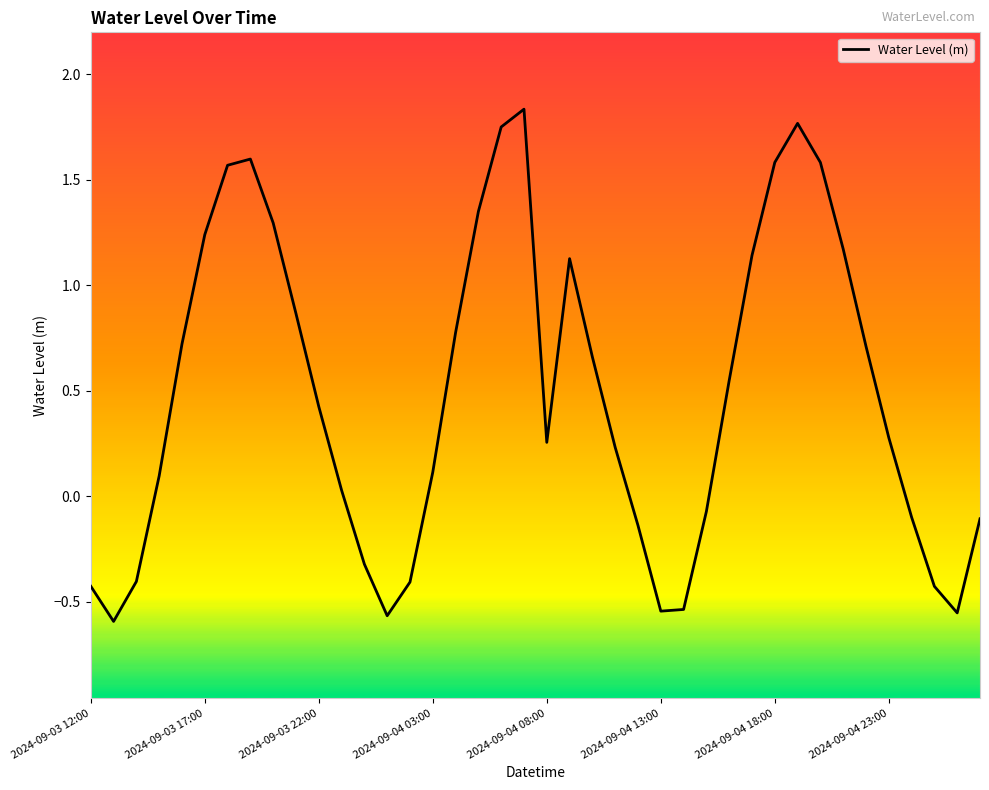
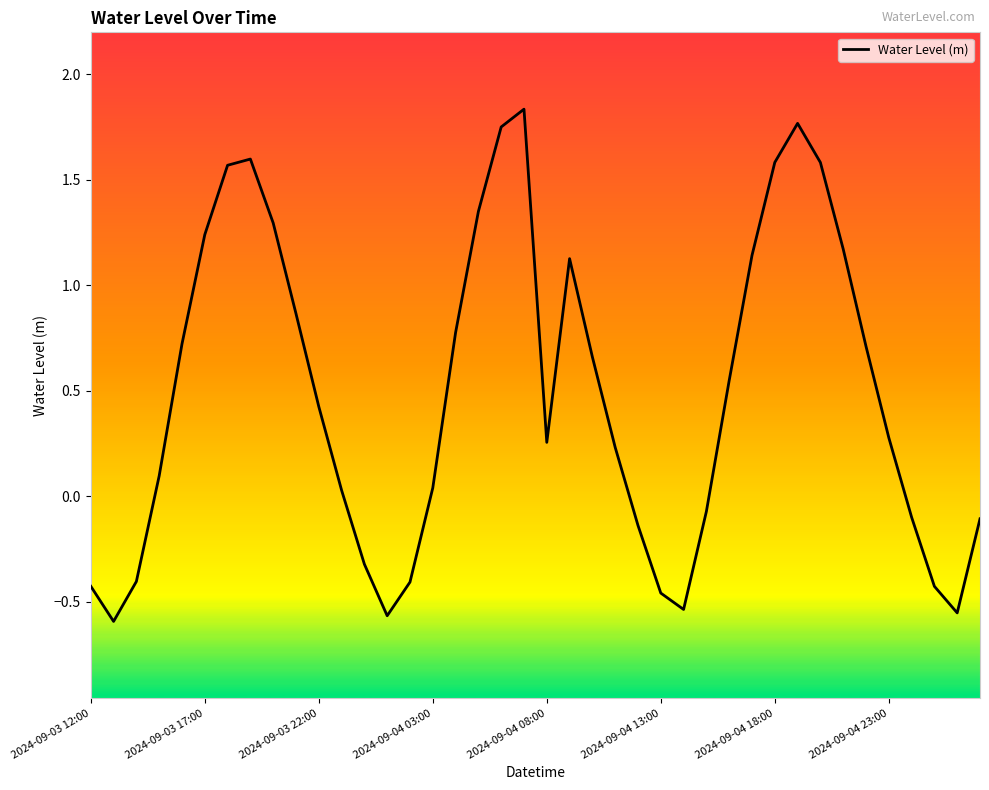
  {
    "2024-09-03 12:00": -0.43,
    "2024-09-03 17:00": 1.24,
    "2024-09-03 22:00": 0.42,
-   "2024-09-04 03:00": 0.11,
+   "2024-09-04 03:00": 0.04,
    "2024-09-04 08:00": 0.25,
-   "2024-09-04 13:00": -0.55,
+   "2024-09-04 13:00": -0.46,
    "2024-09-04 18:00": 1.58,
    "2024-09-04 23:00": 0.28
  }
